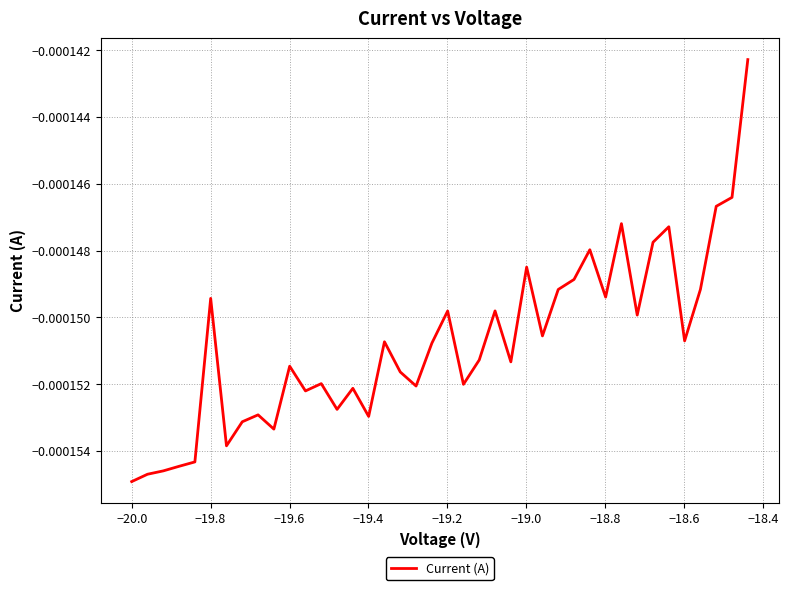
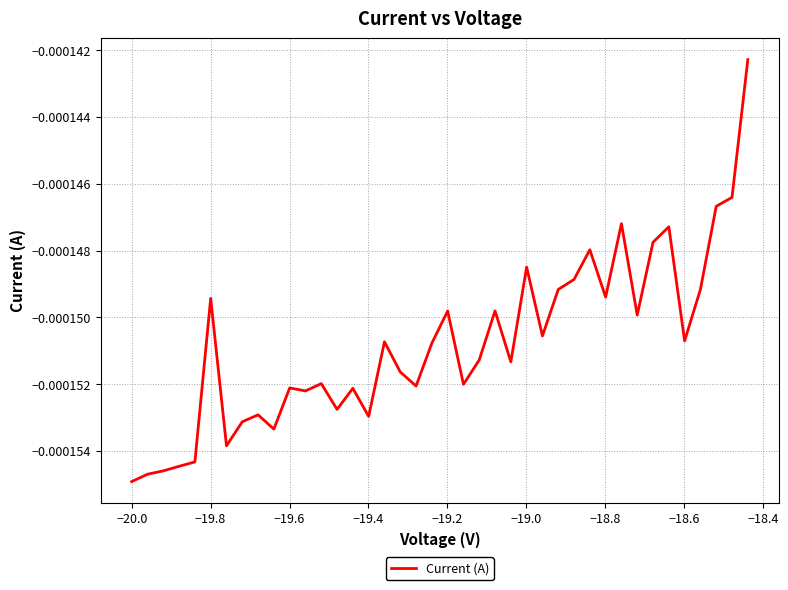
  {
    "−20.0": -0.0001549,
    "−19.8": -0.0001494,
-   "−19.6": -0.0001515,
+   "−19.6": -0.0001521,
    "−19.4": -0.0001530
  }
